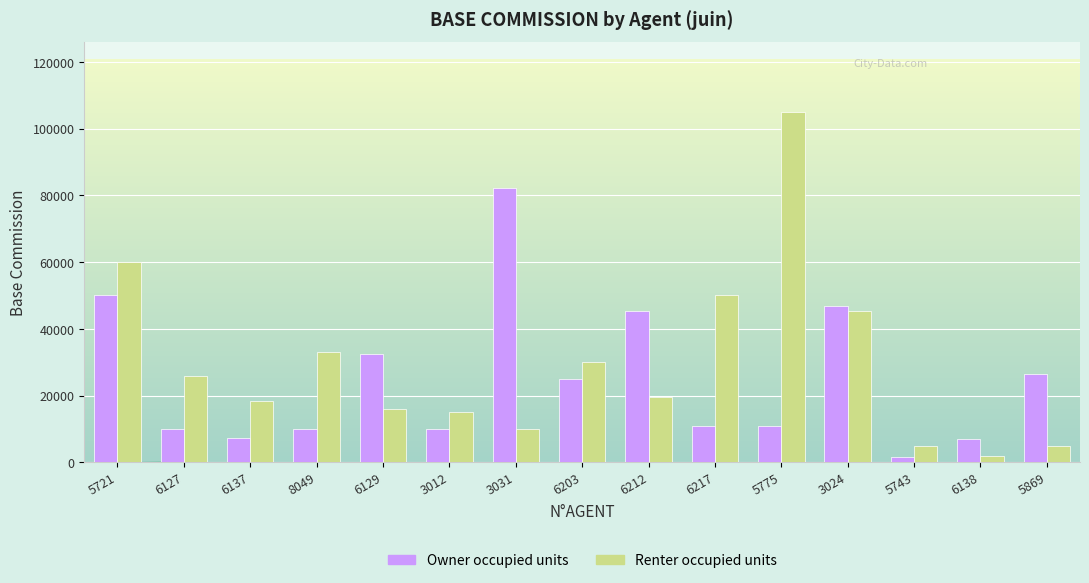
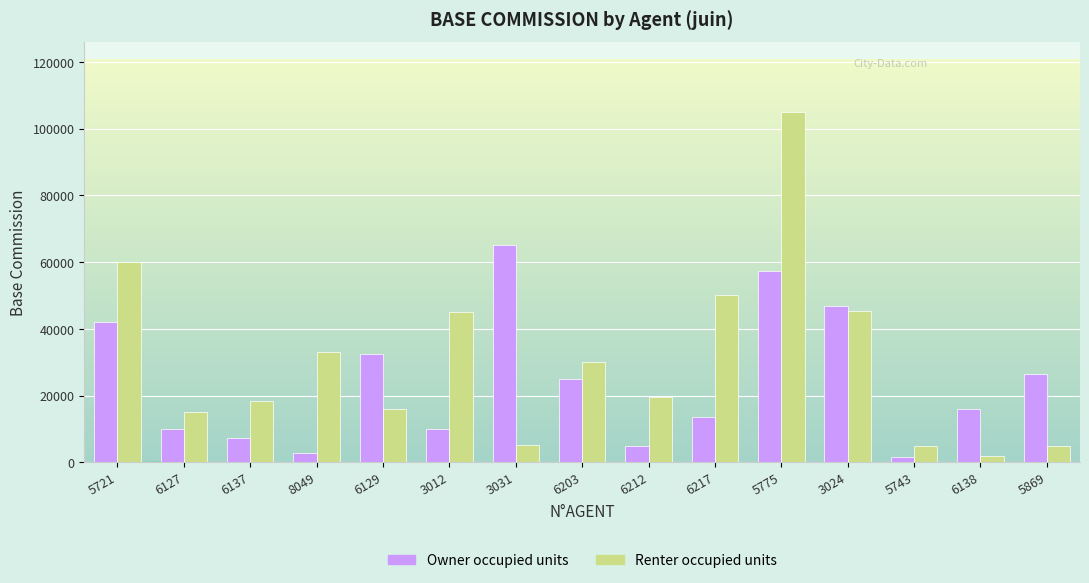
  {
    "Owner occupied units": {
-     "5721": 50000,
+     "5721": 42000,
      "6127": 10000,
      "6137": 7000,
-     "8049": 10000,
+     "8049": 3000,
      "6129": 33000,
      "3012": 10000,
-     "3031": 82000,
+     "3031": 65000,
      "6203": 25000,
-     "6212": 45000,
-     "6217": 11000,
-     "5775": 11000,
+     "6212": 5000,
+     "6217": 14000,
+     "5775": 57000,
      "3024": 47000,
      "5743": 2000,
-     "6138": 7000,
+     "6138": 16000,
      "5869": 26000
    },
    "Renter occupied units": {
      "5721": 60000,
-     "6127": 26000,
+     "6127": 15000,
      "6137": 18000,
      "8049": 33000,
      "6129": 16000,
-     "3012": 15000,
-     "3031": 10000,
+     "3012": 45000,
+     "3031": 5000,
      "6203": 30000,
      "6212": 19000,
      "6217": 50000,
      "5775": 105000,
      "3024": 45000,
      "5743": 5000,
      "6138": 2000,
      "5869": 5000
    }
  }
